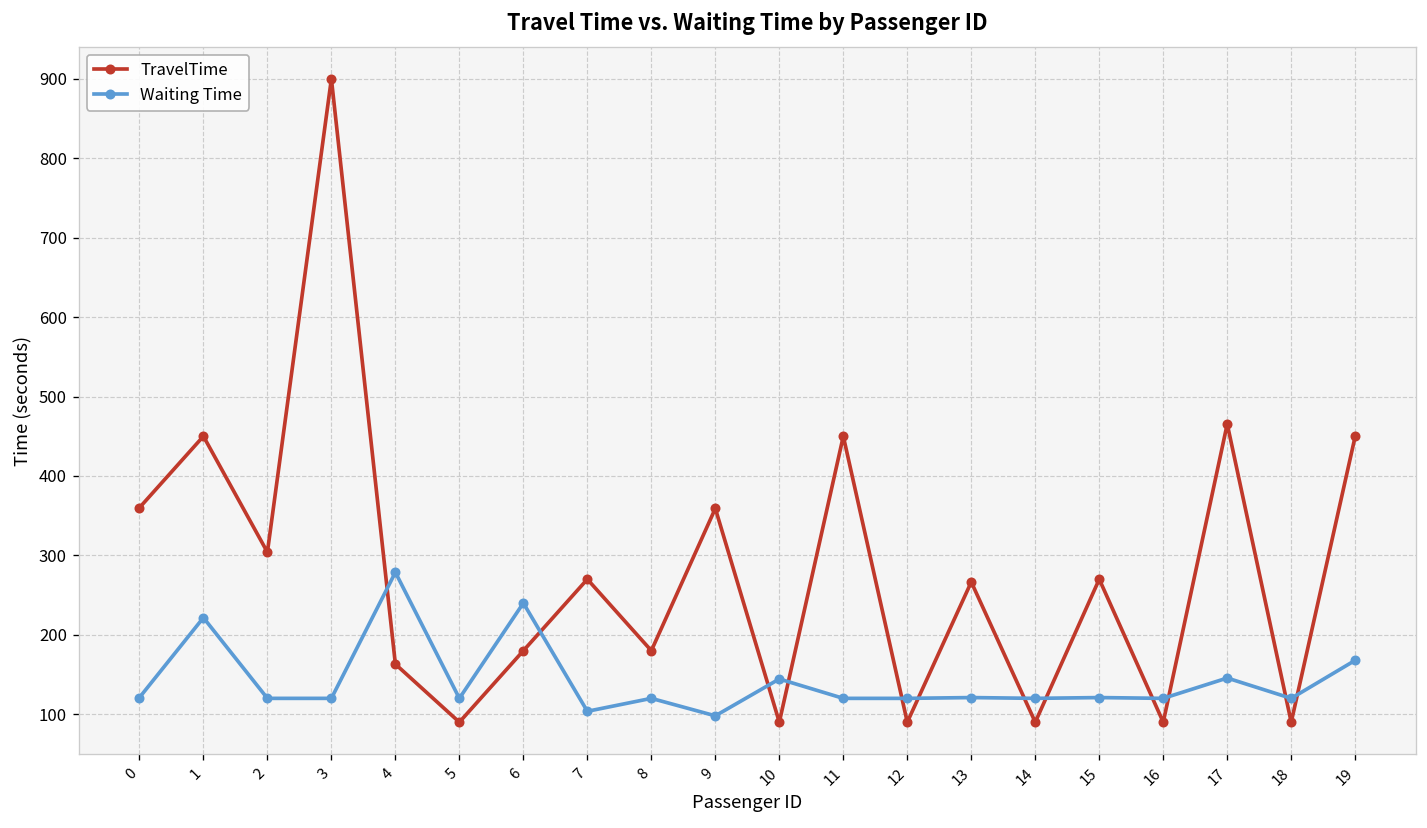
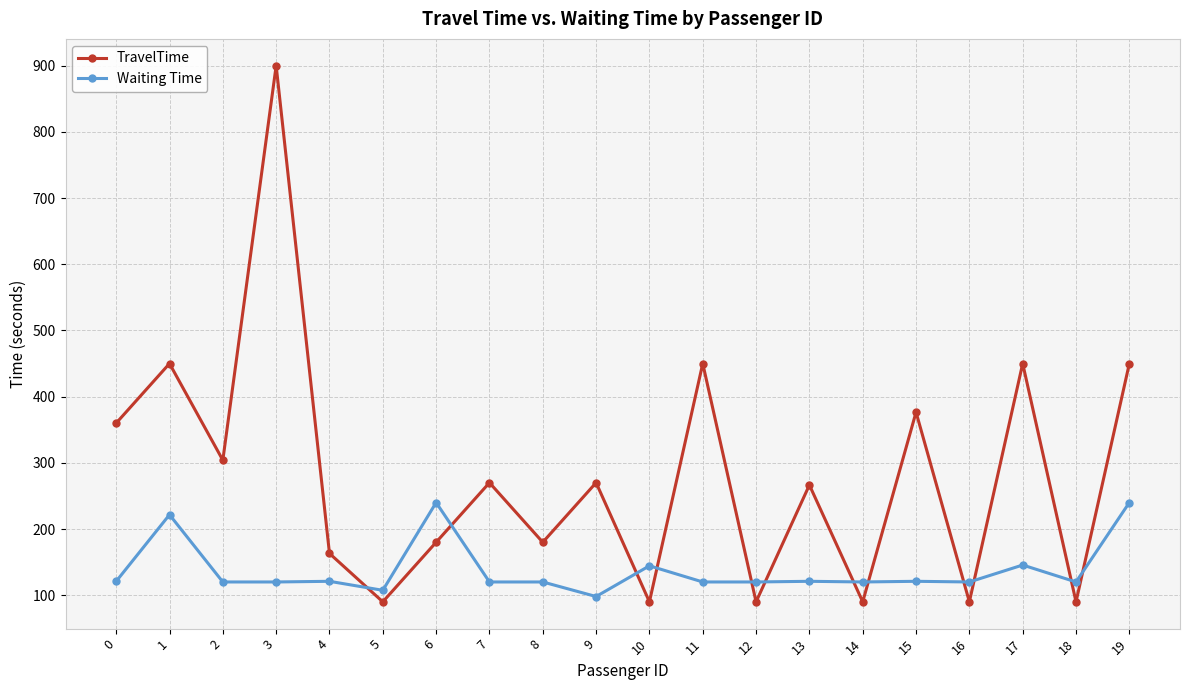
  {
    "TravelTime": {
      "0": 360,
      "1": 450,
      "2": 300,
      "3": 900,
      "4": 160,
      "5": 90,
      "6": 180,
      "7": 270,
      "8": 180,
-     "9": 360,
+     "9": 270,
      "10": 90,
      "11": 450,
      "12": 90,
      "13": 270,
      "14": 90,
-     "15": 270,
+     "15": 380,
      "16": 90,
-     "17": 470,
+     "17": 450,
      "18": 90,
      "19": 450
    },
    "Waiting Time": {
      "0": 120,
      "1": 220,
      "2": 120,
      "3": 120,
-     "4": 280,
-     "5": 120,
+     "4": 120,
+     "5": 110,
      "6": 240,
-     "7": 100,
+     "7": 120,
      "8": 120,
      "9": 100,
      "10": 140,
      "11": 120,
      "12": 120,
      "13": 120,
      "14": 120,
      "15": 120,
      "16": 120,
      "17": 150,
      "18": 120,
-     "19": 170
+     "19": 240
    }
  }
